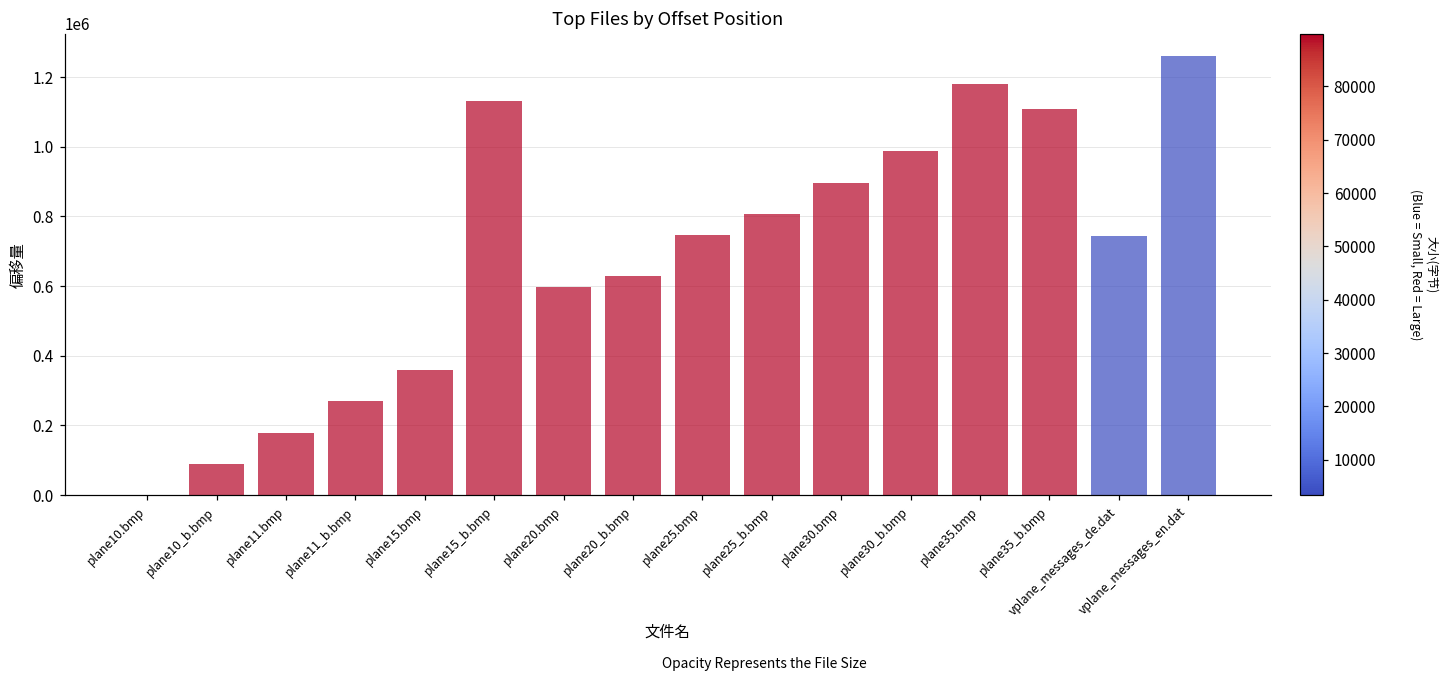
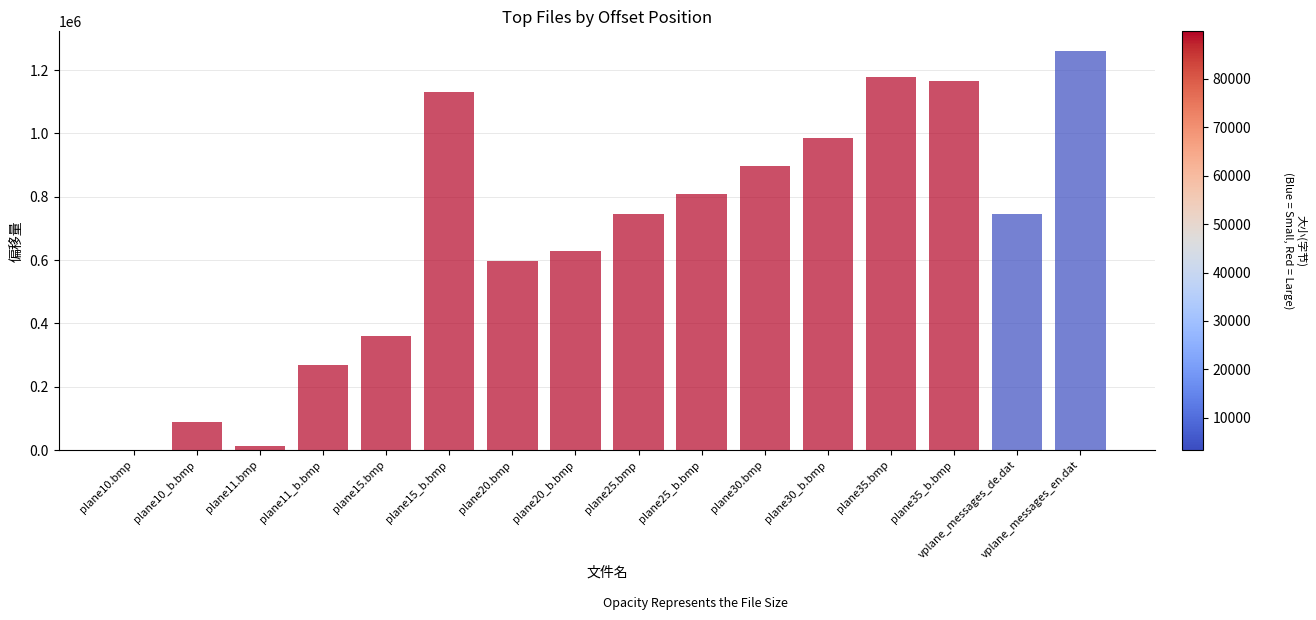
  {
    "plane10.bmp": 0,
    "plane10_b.bmp": 90000,
-   "plane11.bmp": 180000,
+   "plane11.bmp": 10000,
    "plane11_b.bmp": 270000,
    "plane15.bmp": 360000,
    "plane15_b.bmp": 1130000,
    "plane20.bmp": 600000,
    "plane20_b.bmp": 630000,
    "plane25.bmp": 750000,
    "plane25_b.bmp": 810000,
    "plane30.bmp": 900000,
    "plane30_b.bmp": 990000,
    "plane35.bmp": 1180000,
-   "plane35_b.bmp": 1110000,
+   "plane35_b.bmp": 1170000,
    "vplane_messages_de.dat": 740000,
    "vplane_messages_en.dat": 1260000
  }
